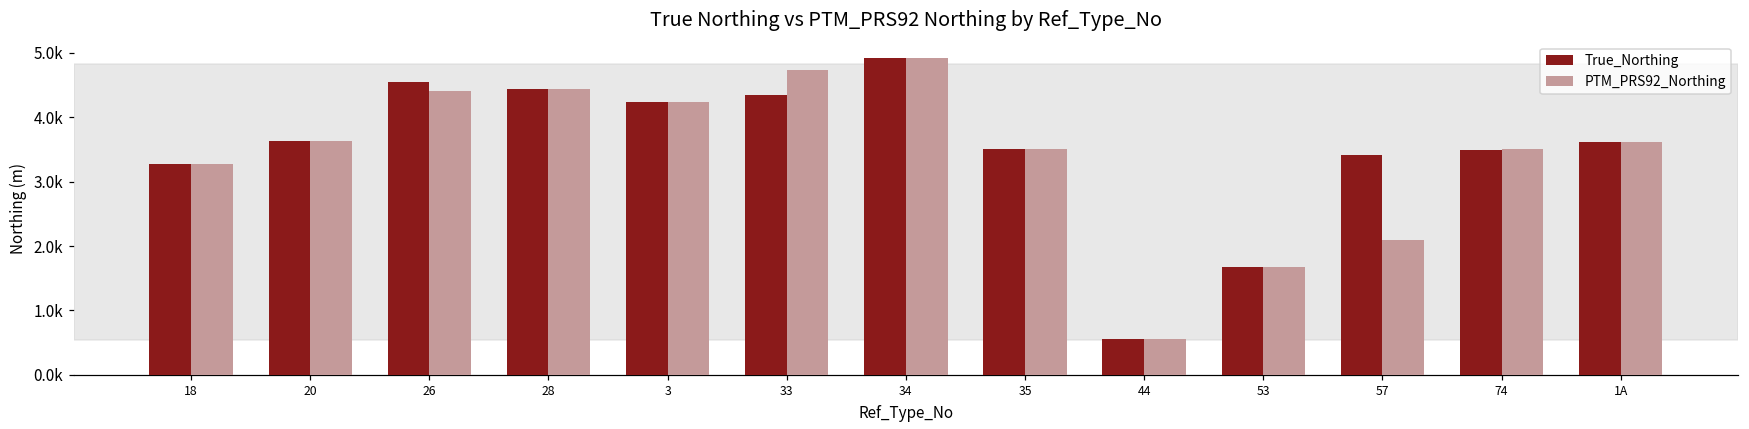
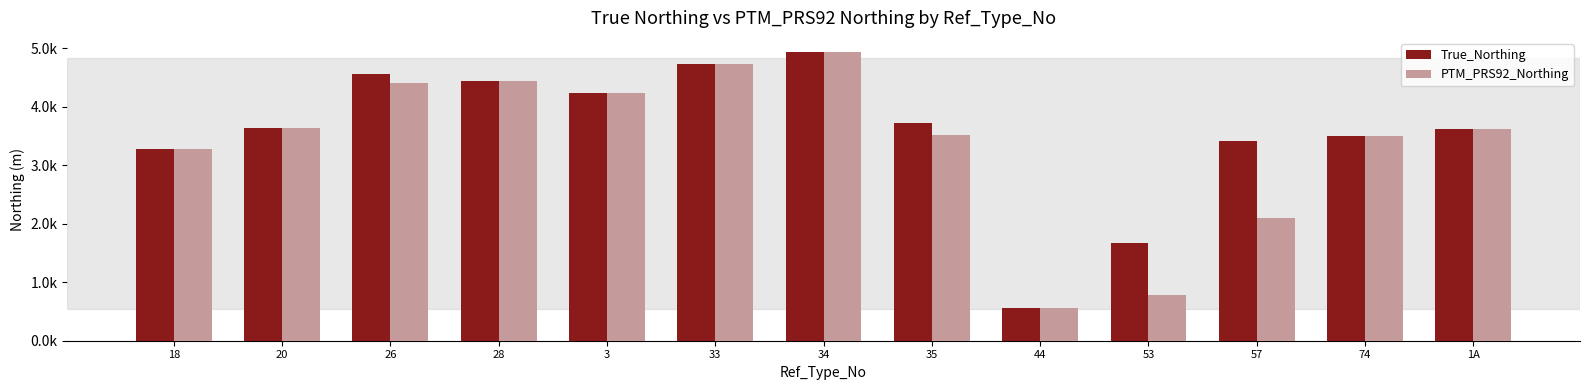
  {
    "True_Northing": {
      "18": 3300,
      "20": 3600,
      "26": 4600,
      "28": 4400,
      "3": 4200,
-     "33": 4400,
+     "33": 4700,
      "34": 4900,
-     "35": 3500,
+     "35": 3700,
      "44": 600,
      "53": 1700,
      "57": 3400,
      "74": 3500,
      "1A": 3600
    },
    "PTM_PRS92_Northing": {
      "18": 3300,
      "20": 3600,
      "26": 4400,
      "28": 4400,
      "3": 4200,
      "33": 4700,
      "34": 4900,
      "35": 3500,
      "44": 600,
-     "53": 1700,
+     "53": 800,
      "57": 2100,
      "74": 3500,
      "1A": 3600
    }
  }
